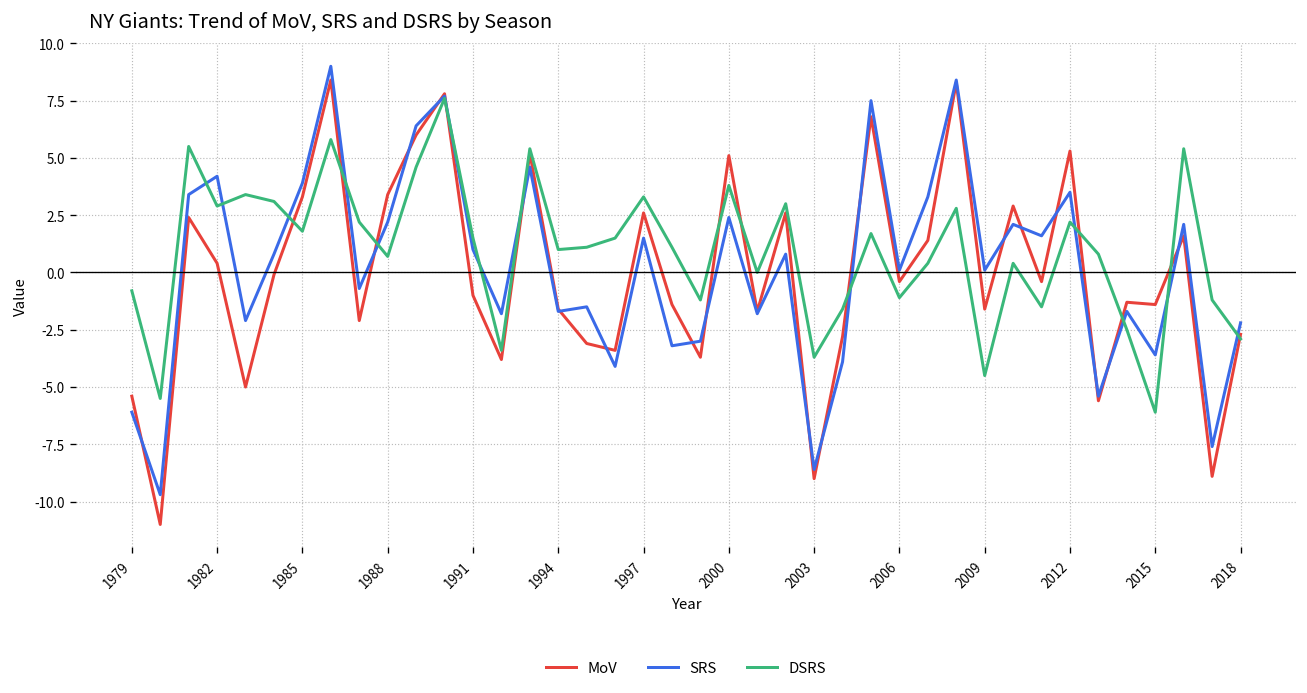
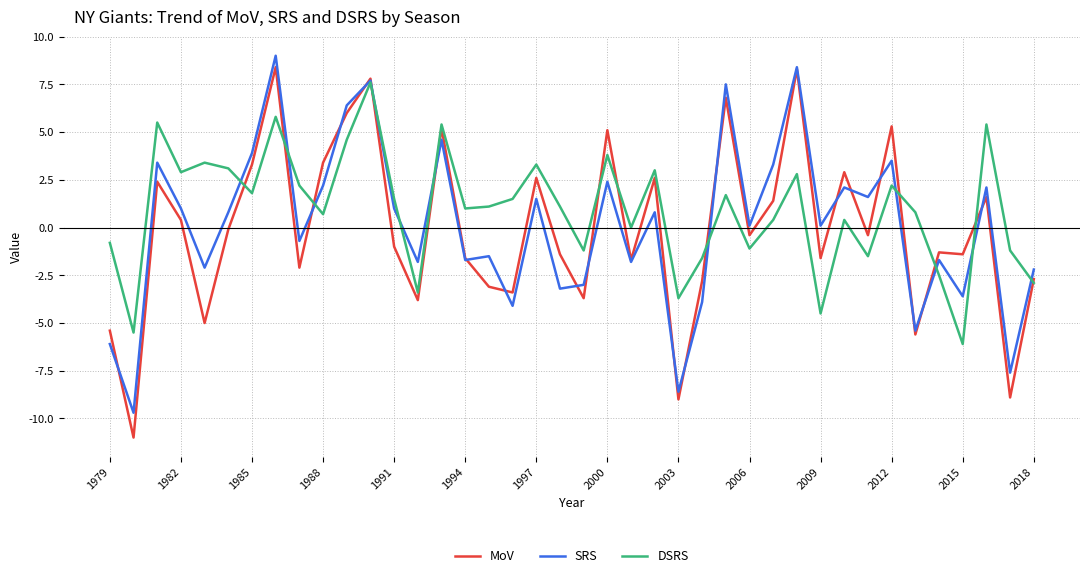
  {
    "MoV": {
      "1979": -5.4,
      "1982": 0.4,
      "1985": 3.3,
      "1988": 3.4,
      "1991": -1.0,
      "1997": 2.6,
      "2000": 5.1,
      "2003": -9.0,
      "2006": -0.4,
      "2009": -1.6,
      "2012": 5.3,
      "2015": -1.4,
      "2018": -2.7
    },
    "SRS": {
      "1979": -6.1,
-     "1982": 4.2,
+     "1982": 1.0,
      "1985": 3.9,
      "1988": 2.2,
      "1991": 1.0,
      "1997": 1.5,
      "2000": 2.4,
      "2003": -8.6,
      "2006": 0.1,
      "2009": 0.1,
      "2012": 3.5,
      "2015": -3.6,
      "2018": -2.2
    },
    "DSRS": {
      "1979": -0.8,
      "1982": 2.9,
      "1985": 1.8,
      "1988": 0.7,
      "1991": 1.5,
      "1994": 1.0,
      "1997": 3.3,
      "2000": 3.8,
      "2003": -3.7,
      "2006": -1.1,
      "2009": -4.5,
      "2012": 2.2,
      "2015": -6.1,
      "2018": -2.9
    }
  }
